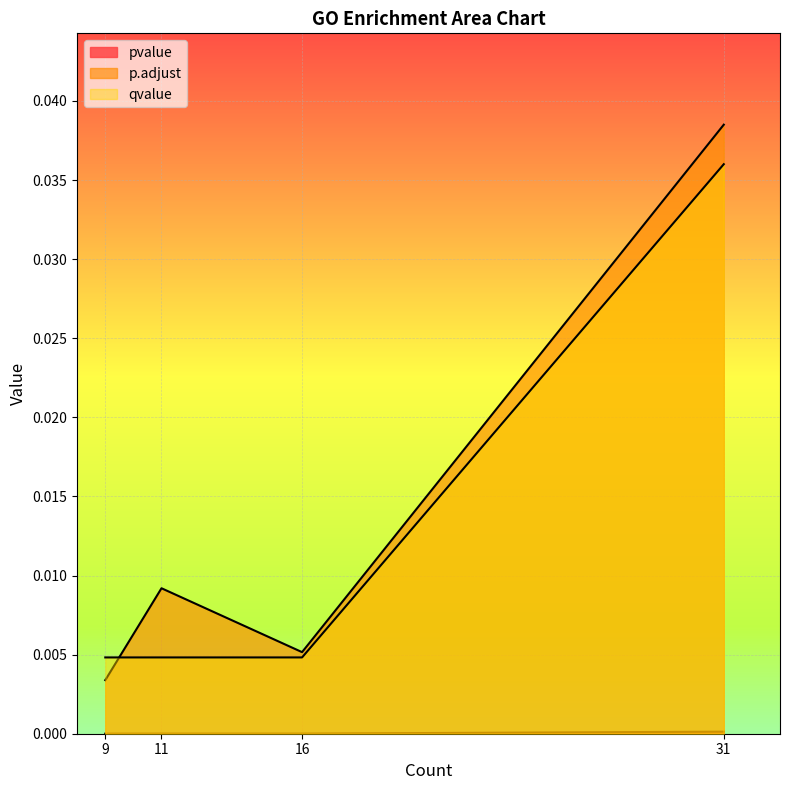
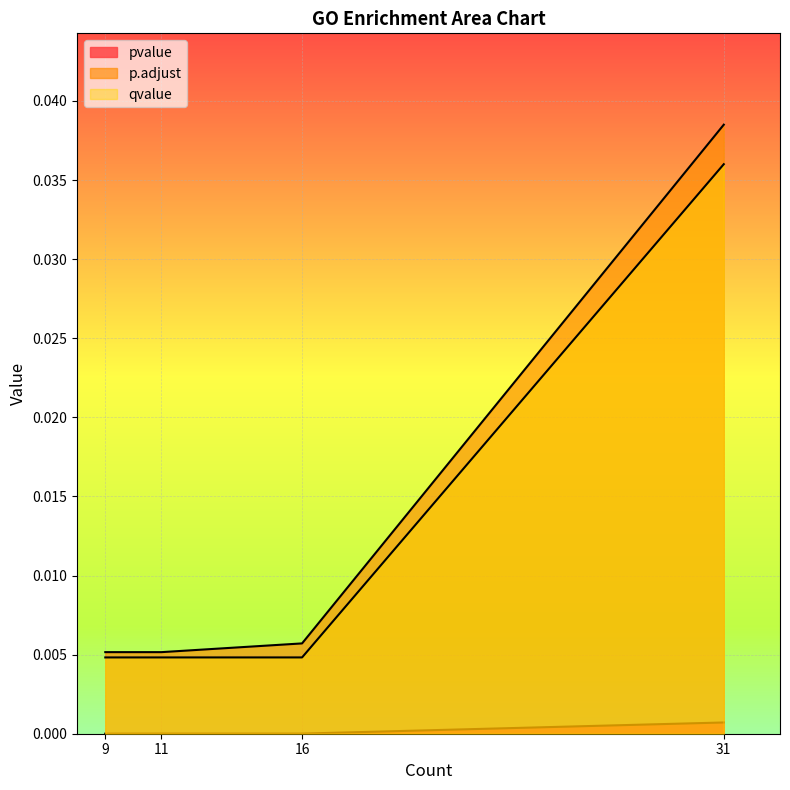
  {
    "pvalue": {
      "9": 0.0000,
      "11": 0.0000,
      "16": 0.0000,
-     "31": 0.0001
+     "31": 0.0007
    },
    "p.adjust": {
-     "9": 0.0034,
-     "11": 0.0092,
-     "16": 0.0052,
+     "9": 0.0052,
+     "11": 0.0052,
+     "16": 0.0057,
      "31": 0.0385
    },
    "qvalue": {
      "9": 0.0048,
      "11": 0.0048,
      "16": 0.0048,
      "31": 0.0360
    }
  }
